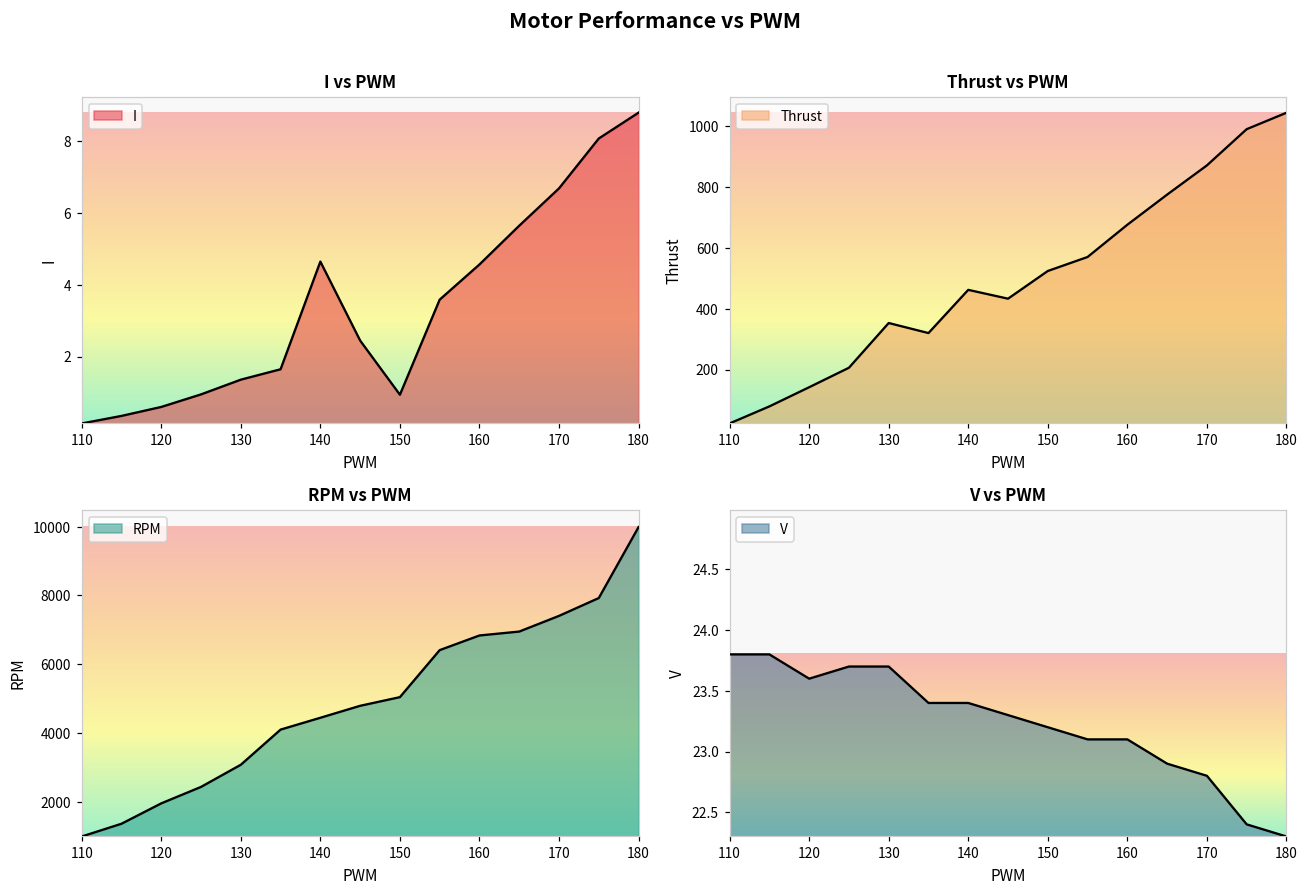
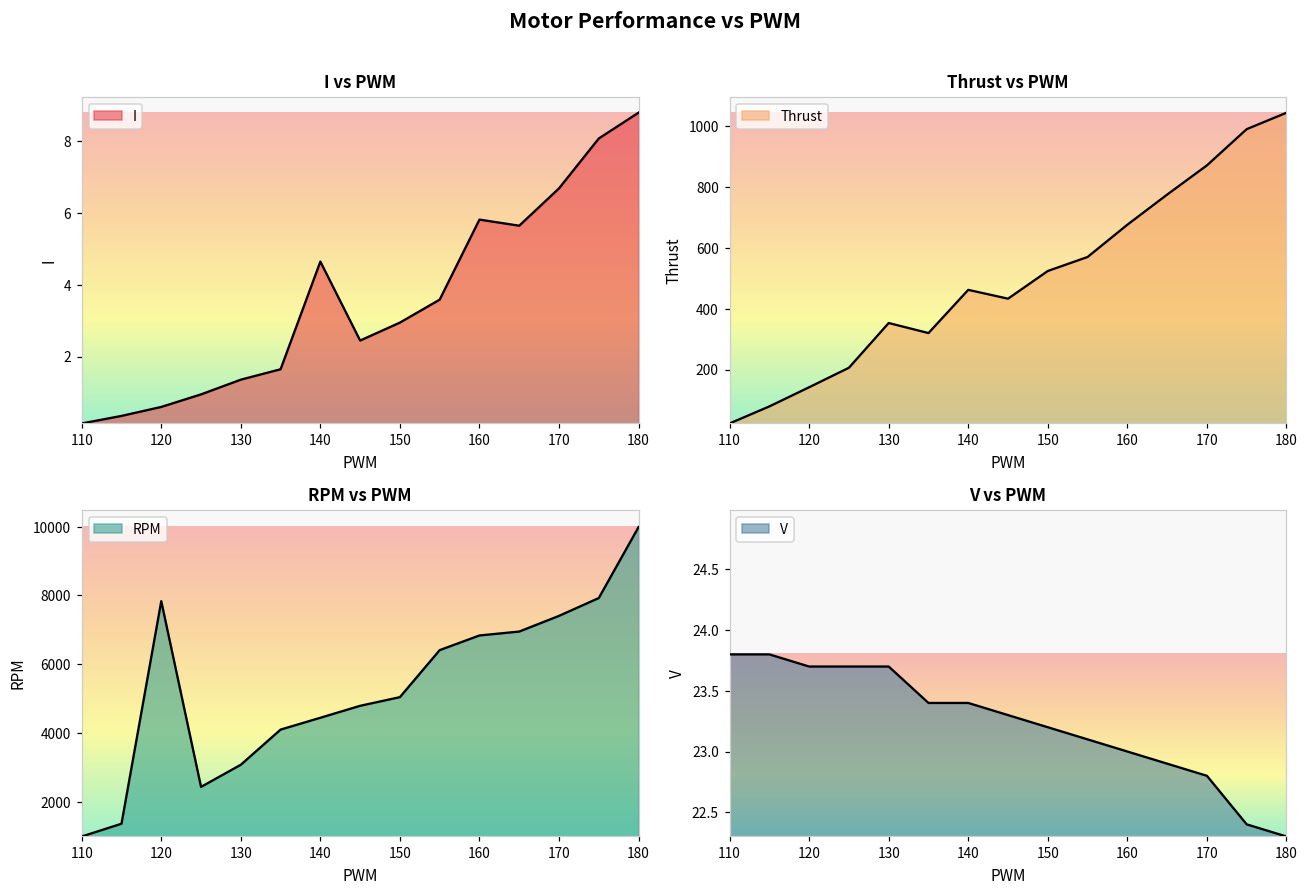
  {
    "I vs PWM": {
      "110": 0.1,
      "120": 0.6,
      "130": 1.4,
      "140": 4.7,
-     "150": 0.9,
-     "160": 4.6,
+     "150": 3.0,
+     "160": 5.8,
      "170": 6.7,
      "180": 8.8
    },
    "Thrust vs PWM": {
      "110": 20,
      "120": 140,
      "130": 350,
      "140": 460,
      "150": 520,
      "160": 680,
      "170": 870,
      "180": 1040
    },
    "RPM vs PWM": {
      "110": 1000,
-     "120": 2000,
+     "120": 7800,
      "130": 3100,
      "140": 4400,
      "150": 5000,
      "160": 6800,
      "170": 7400,
      "180": 10000
    },
    "V vs PWM": {
      "110": 23.8,
-     "120": 23.6,
+     "120": 23.7,
      "130": 23.7,
      "140": 23.4,
      "150": 23.2,
-     "160": 23.1,
+     "160": 23.0,
      "170": 22.8,
      "180": 22.3
    }
  }
